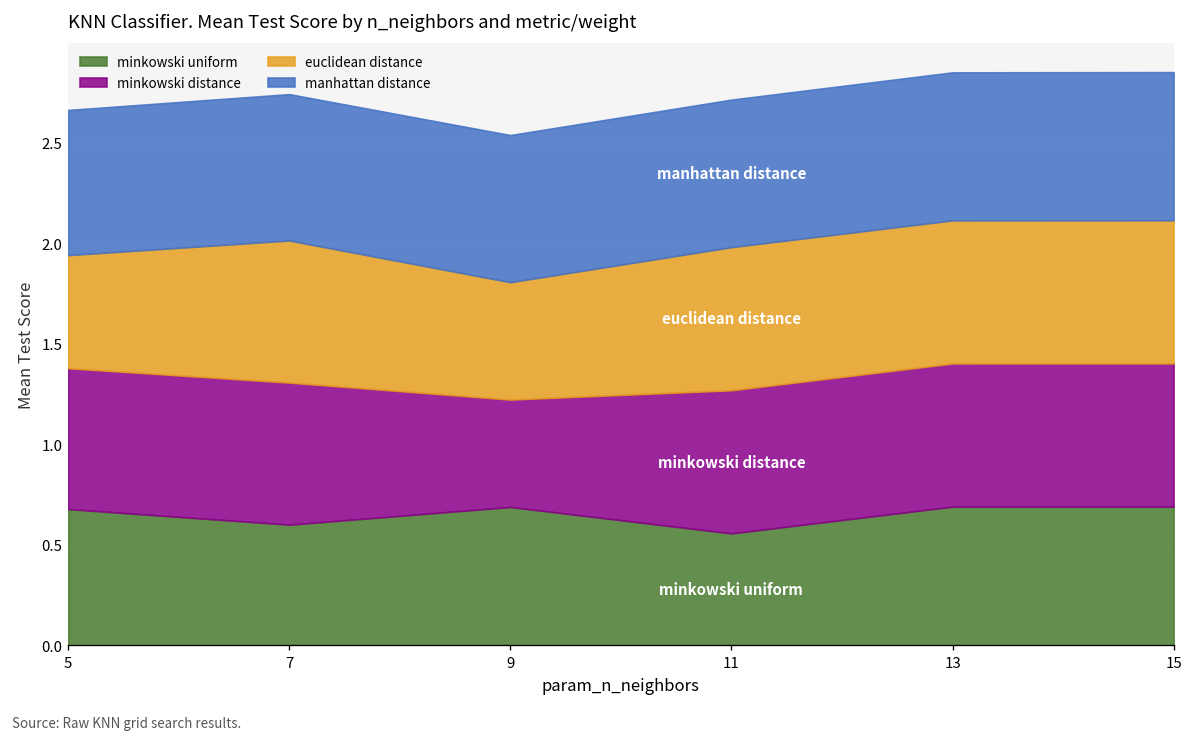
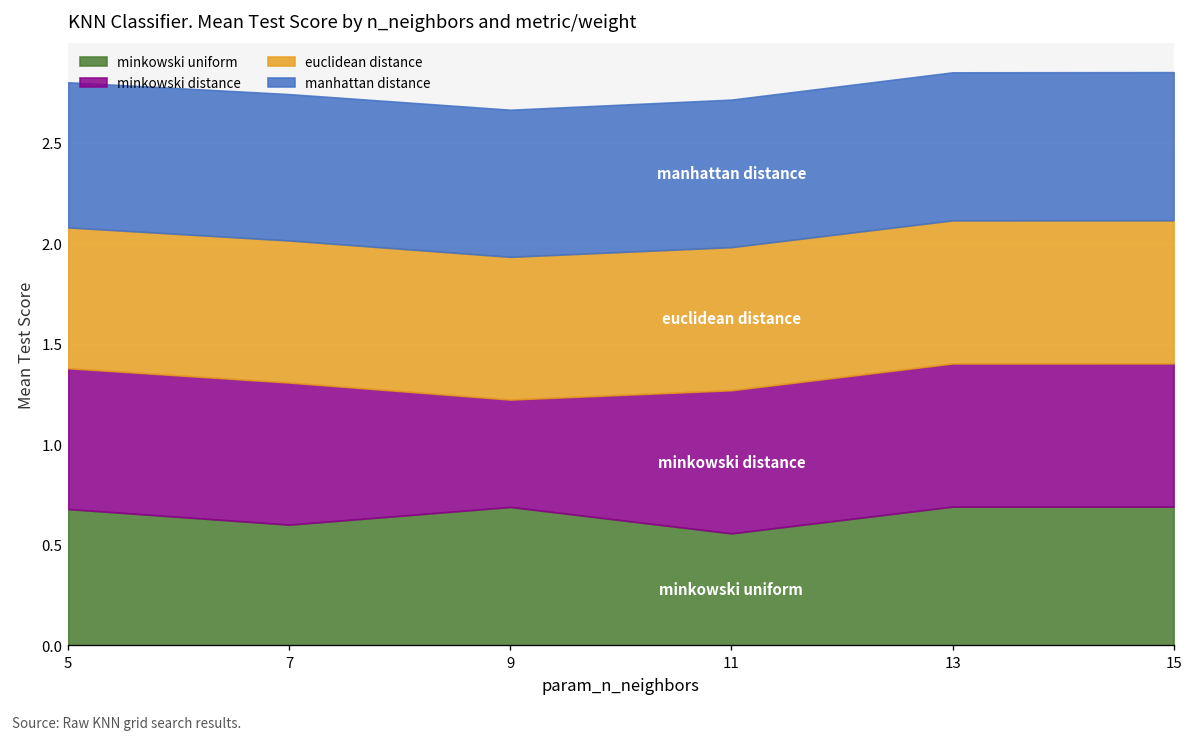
  {
    "minkowski uniform": {
      "5": 0.68,
      "7": 0.60,
      "9": 0.69,
      "11": 0.56,
      "13": 0.69,
      "15": 0.69
    },
    "minkowski distance": {
      "5": 0.70,
      "7": 0.71,
      "9": 0.53,
      "11": 0.71,
      "13": 0.71,
      "15": 0.71
    },
    "euclidean distance": {
-     "5": 0.56,
+     "5": 0.70,
      "7": 0.71,
-     "9": 0.58,
+     "9": 0.71,
      "11": 0.71,
      "13": 0.71,
      "15": 0.71
    },
    "manhattan distance": {
      "5": 0.72,
      "7": 0.73,
      "9": 0.73,
      "11": 0.73,
      "13": 0.74,
      "15": 0.74
    }
  }
